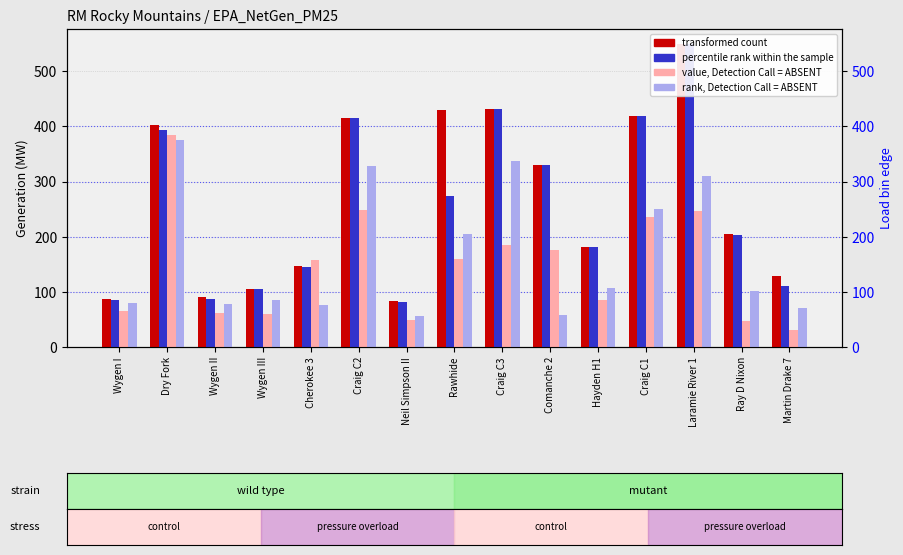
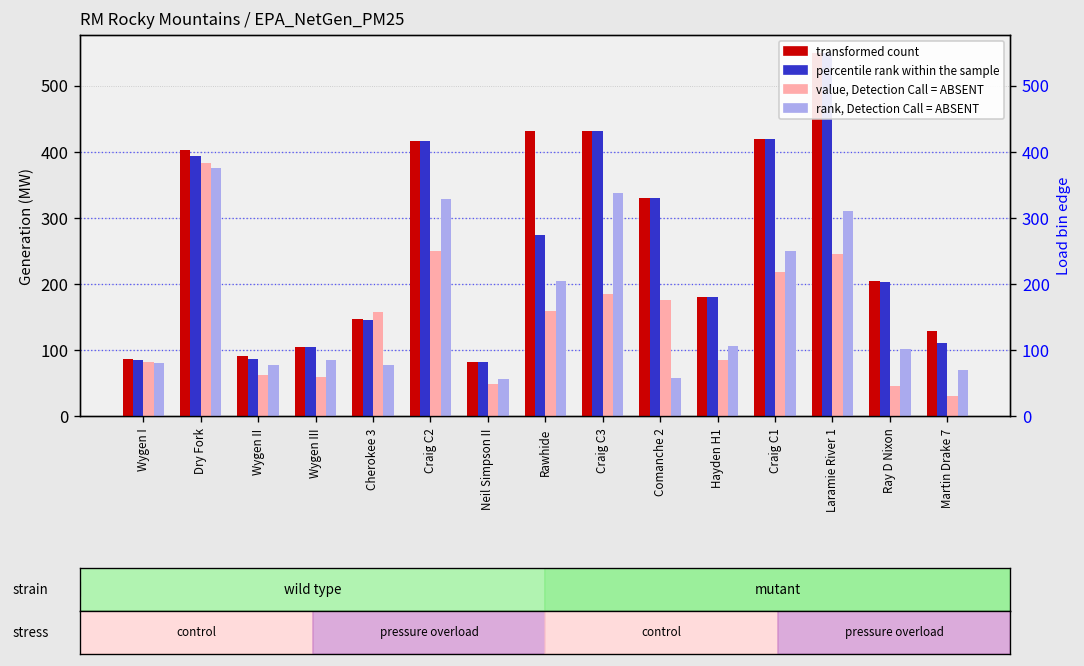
  {
    "transformed count": {
      "Wygen I": 90,
      "Dry Fork": 400,
      "Wygen II": 90,
      "Wygen III": 110,
      "Cherokee 3": 150,
      "Craig C2": 420,
      "Neil Simpson II": 80,
      "Rawhide": 430,
      "Craig C3": 430,
      "Comanche 2": 330,
      "Hayden H1": 180,
      "Craig C1": 420,
      "Ray D Nixon": 200,
      "Martin Drake 7": 130
    },
    "percentile rank within the sample": {
      "Wygen I": 90,
      "Dry Fork": 390,
      "Wygen II": 90,
      "Wygen III": 100,
      "Cherokee 3": 150,
      "Craig C2": 420,
      "Neil Simpson II": 80,
      "Rawhide": 270,
      "Craig C3": 430,
      "Comanche 2": 330,
      "Hayden H1": 180,
      "Craig C1": 420,
      "Ray D Nixon": 200,
      "Martin Drake 7": 110
    },
    "value, Detection Call = ABSENT": {
-     "Wygen I": 70,
+     "Wygen I": 80,
      "Dry Fork": 380,
      "Wygen II": 60,
      "Wygen III": 60,
      "Cherokee 3": 160,
      "Craig C2": 250,
      "Neil Simpson II": 50,
      "Rawhide": 160,
      "Craig C3": 180,
      "Comanche 2": 180,
      "Hayden H1": 90,
-     "Craig C1": 240,
+     "Craig C1": 220,
      "Laramie River 1": 250,
      "Ray D Nixon": 50,
      "Martin Drake 7": 30
    },
    "rank, Detection Call = ABSENT": {
      "Wygen I": 80,
      "Dry Fork": 380,
      "Wygen II": 80,
      "Wygen III": 90,
      "Cherokee 3": 80,
      "Craig C2": 330,
      "Neil Simpson II": 60,
      "Rawhide": 200,
      "Craig C3": 340,
      "Comanche 2": 60,
      "Hayden H1": 110,
      "Craig C1": 250,
      "Laramie River 1": 310,
      "Ray D Nixon": 100,
      "Martin Drake 7": 70
    }
  }
